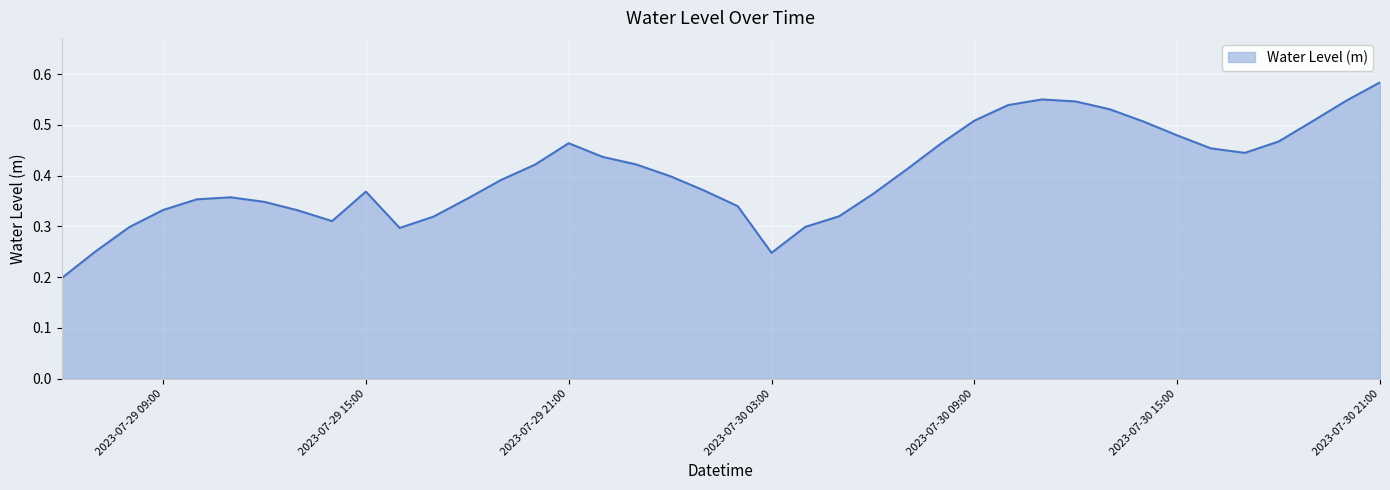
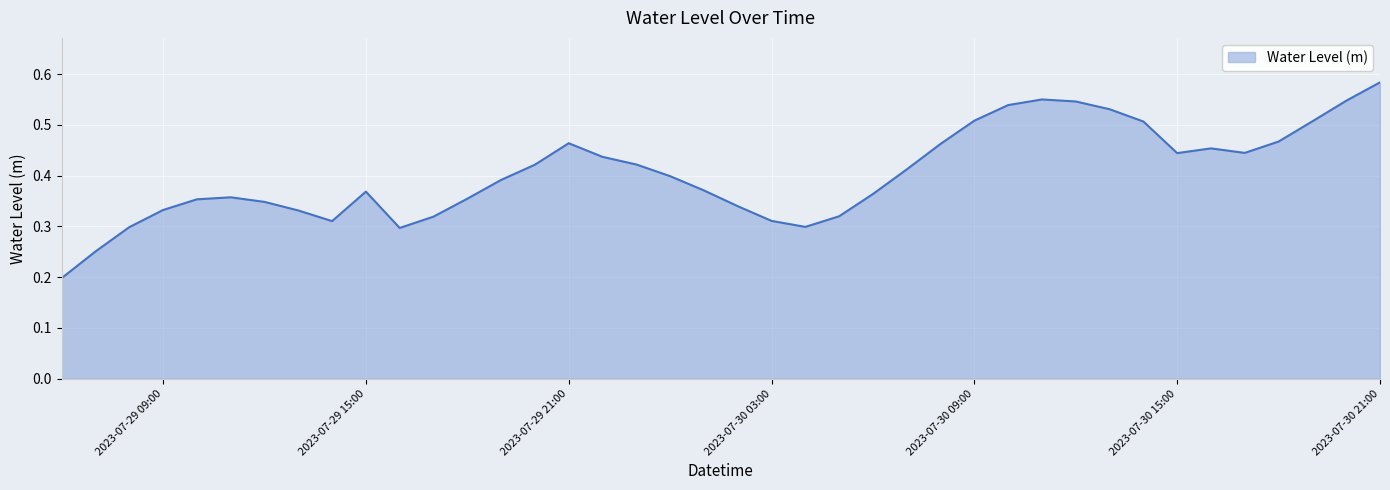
  {
    "2023-07-29 09:00": 0.33,
    "2023-07-29 15:00": 0.37,
    "2023-07-29 21:00": 0.46,
-   "2023-07-30 03:00": 0.25,
+   "2023-07-30 03:00": 0.31,
    "2023-07-30 09:00": 0.51,
-   "2023-07-30 15:00": 0.48,
+   "2023-07-30 15:00": 0.44,
    "2023-07-30 21:00": 0.58
  }
